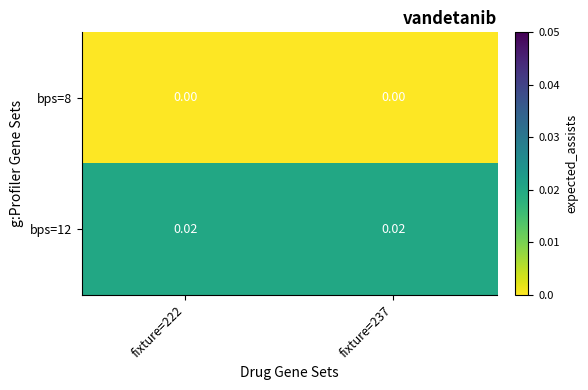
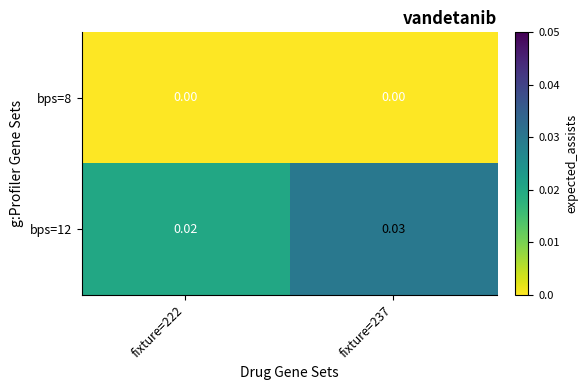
  {
    "bps=8": {
      "fixture=222": 0.00,
      "fixture=237": 0.00
    },
    "bps=12": {
      "fixture=222": 0.02,
-     "fixture=237": 0.02
+     "fixture=237": 0.03
    }
  }
